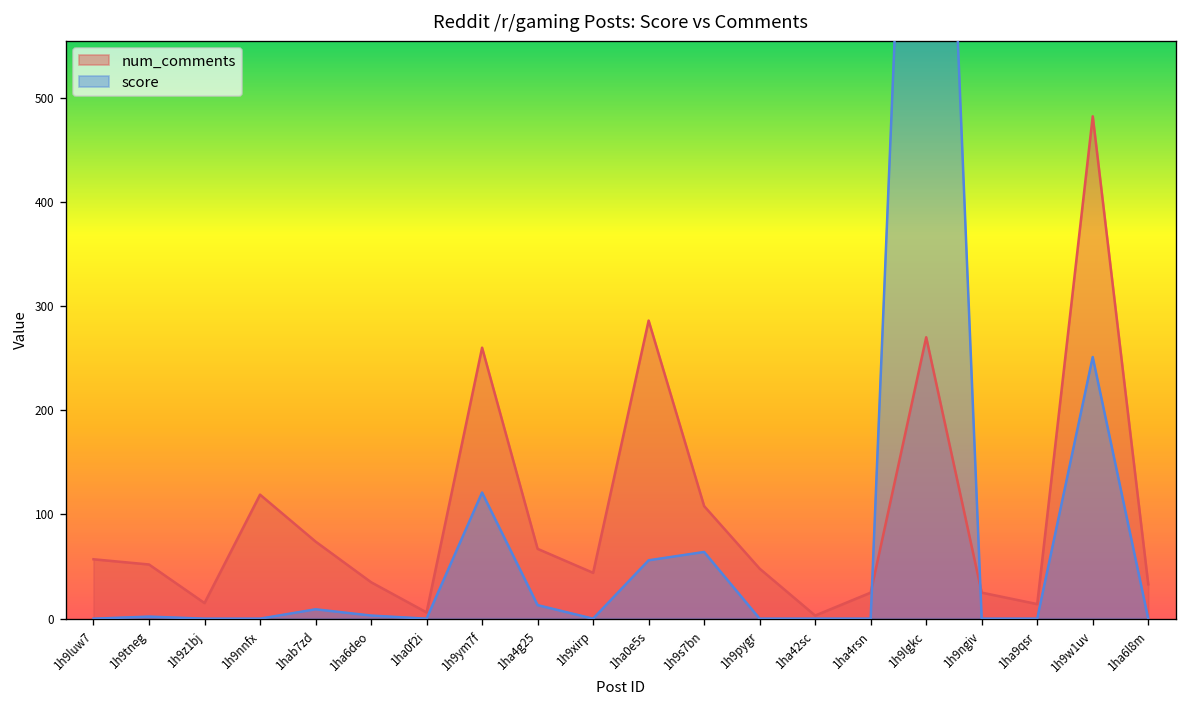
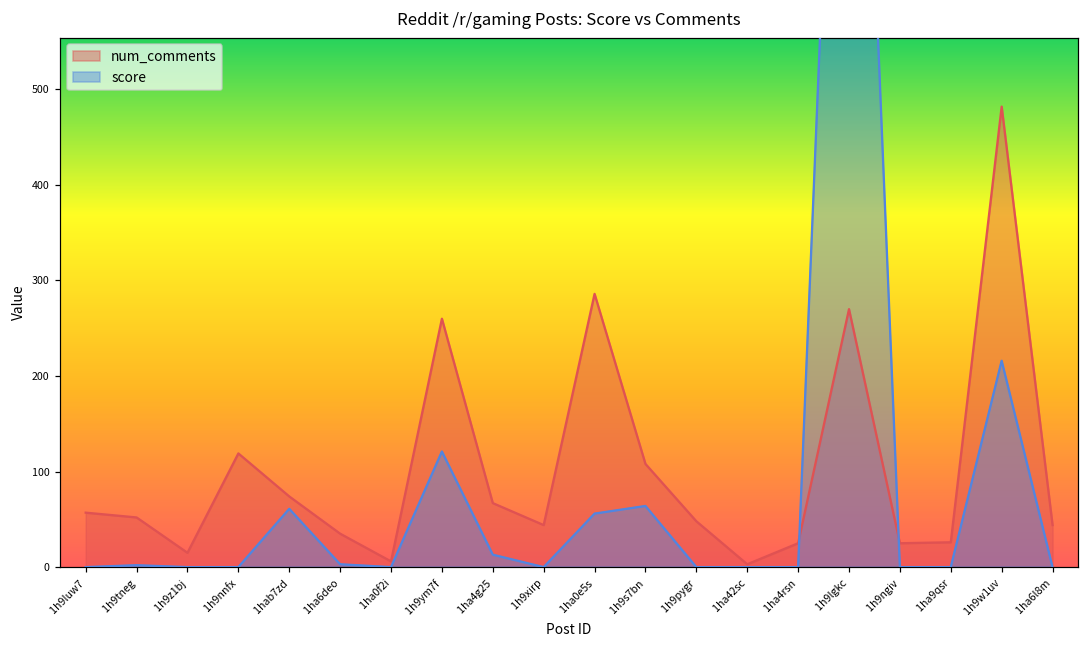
  {
    "num_comments": {
      "1h9luw7": 60,
      "1h9tneg": 50,
      "1h9z1bj": 20,
      "1h9nnfx": 120,
      "1hab7zd": 70,
      "1ha6deo": 40,
      "1ha0f2i": 10,
      "1h9ym7f": 260,
      "1ha4g25": 70,
      "1h9xirp": 40,
      "1ha0e5s": 290,
      "1h9s7bn": 110,
      "1h9pygr": 50,
      "1ha42sc": 0,
      "1ha4rsn": 30,
      "1h9lgkc": 270,
      "1h9ngiv": 30,
-     "1ha9qsr": 10,
+     "1ha9qsr": 30,
      "1h9w1uv": 480,
-     "1ha6l8m": 30
+     "1ha6l8m": 40
    },
    "score": {
      "1h9luw7": 0,
      "1h9tneg": 0,
      "1h9z1bj": 0,
      "1h9nnfx": 0,
-     "1hab7zd": 10,
+     "1hab7zd": 60,
      "1ha6deo": 0,
      "1ha0f2i": 0,
      "1h9ym7f": 120,
      "1ha4g25": 10,
      "1h9xirp": 0,
      "1ha0e5s": 60,
      "1h9s7bn": 60,
      "1h9pygr": 0,
      "1ha42sc": 0,
      "1ha4rsn": 0,
      "1h9ngiv": 0,
      "1ha9qsr": 0,
-     "1h9w1uv": 250,
+     "1h9w1uv": 220,
      "1ha6l8m": 0
    }
  }
